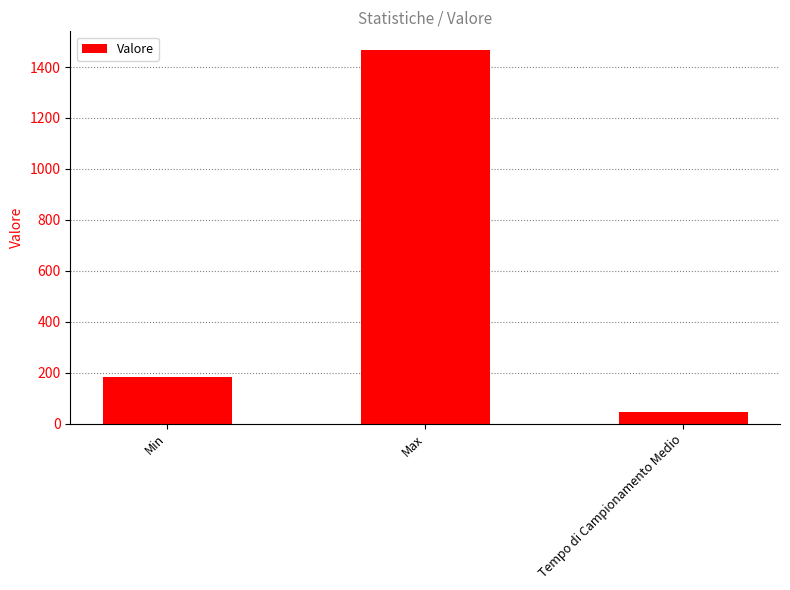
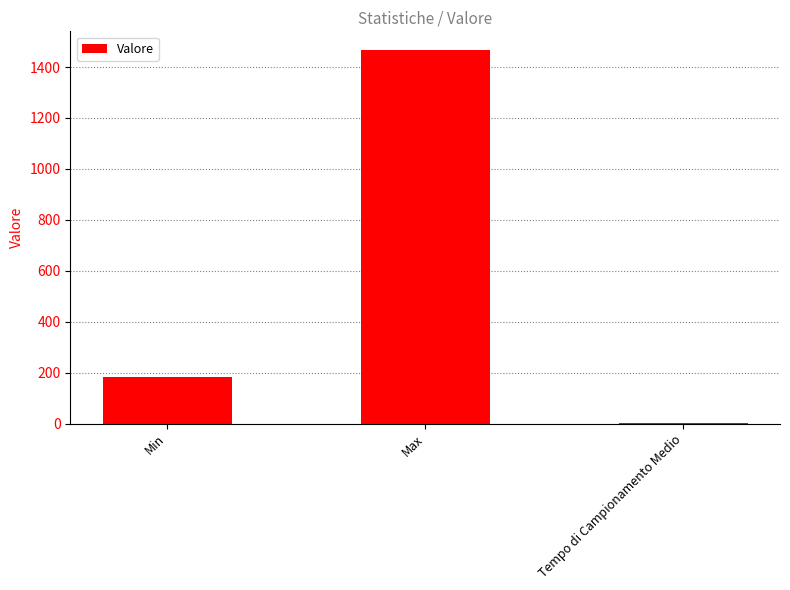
  {
    "Min": 180,
    "Max": 1470,
-   "Tempo di Campionamento Medio": 50
+   "Tempo di Campionamento Medio": 0
  }
